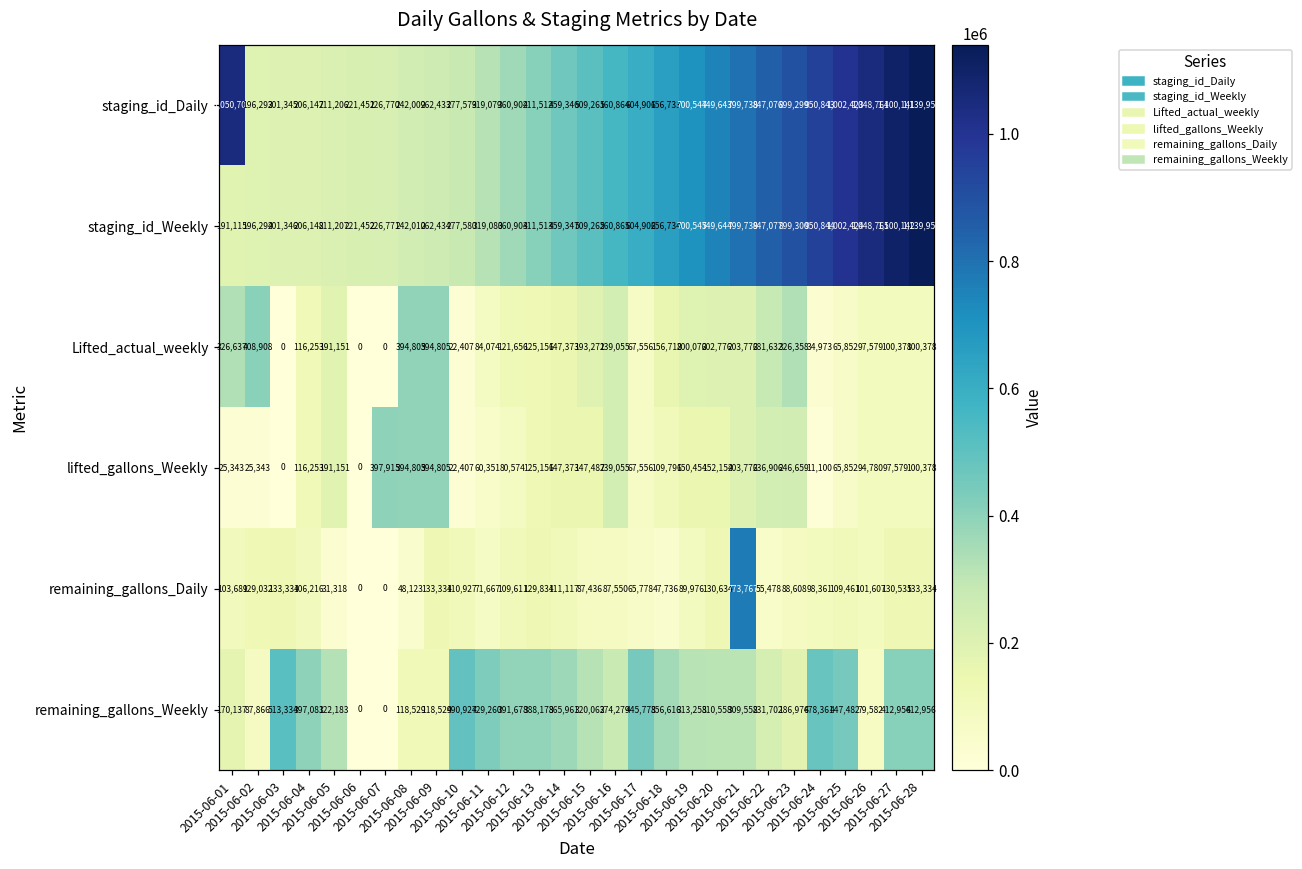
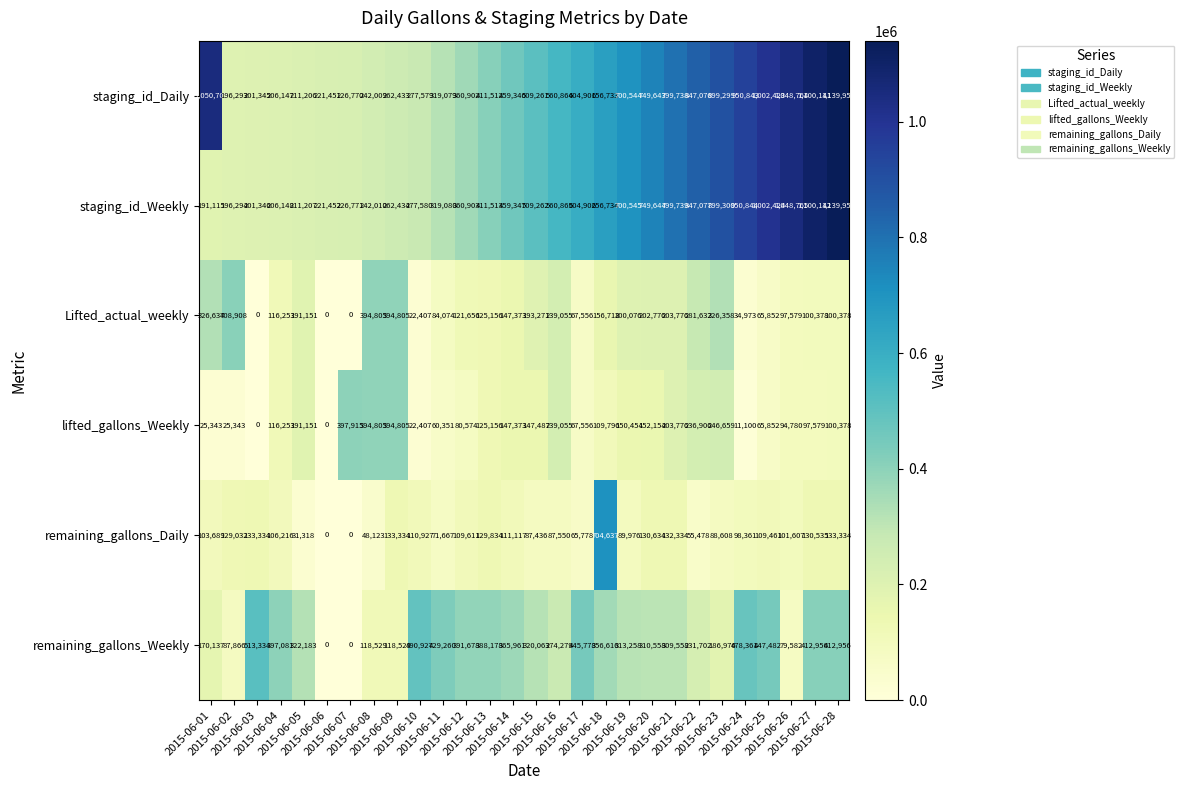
  {
    "Lifted_actual_weekly": {
      "2015-06-03": "0",
      "2015-06-06": "0",
      "2015-06-07": "0",
      "2015-06-10": "22,407",
      "2015-06-11": "84,074",
      "2015-06-17": "67,556",
      "2015-06-24": "34,973",
      "2015-06-25": "65,852",
      "2015-06-26": "97,579"
    },
    "lifted_gallons_Weekly": {
      "2015-06-01": "25,343",
      "2015-06-02": "25,343",
      "2015-06-03": "0",
      "2015-06-06": "0",
      "2015-06-10": "22,407",
      "2015-06-11": "60,351",
      "2015-06-12": "80,574",
      "2015-06-17": "67,556",
      "2015-06-24": "11,100",
      "2015-06-25": "65,852",
      "2015-06-26": "94,780",
      "2015-06-27": "97,579",
      "2015-06-28": "100,378"
    },
    "remaining_gallons_Daily": {
      "2015-06-05": "31,318",
      "2015-06-06": "0",
      "2015-06-07": "0",
      "2015-06-08": "48,123",
      "2015-06-11": "71,667",
      "2015-06-15": "87,436",
      "2015-06-16": "87,550",
      "2015-06-17": "65,778",
-     "2015-06-18": "47,736",
+     "2015-06-18": "704,637",
      "2015-06-19": "89,976",
      "2015-06-20": "130,634",
-     "2015-06-21": "773,767",
+     "2015-06-21": "132,334",
      "2015-06-22": "55,478",
      "2015-06-23": "88,608",
      "2015-06-24": "98,361"
    },
    "remaining_gallons_Weekly": {
      "2015-06-01": "170,137",
      "2015-06-02": "87,866",
      "2015-06-06": "0",
      "2015-06-07": "0",
      "2015-06-26": "79,582"
    }
  }
